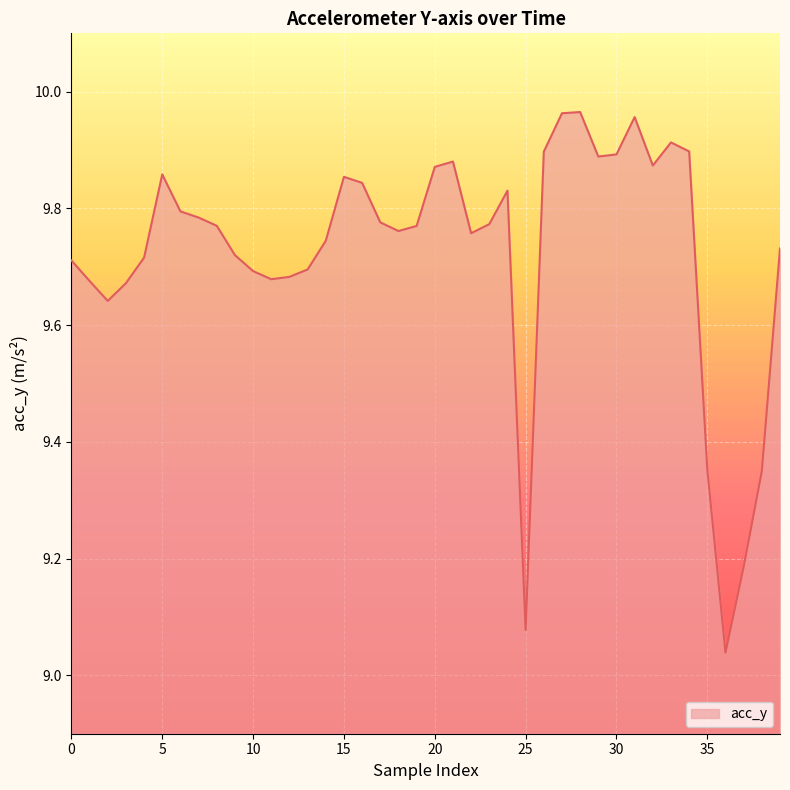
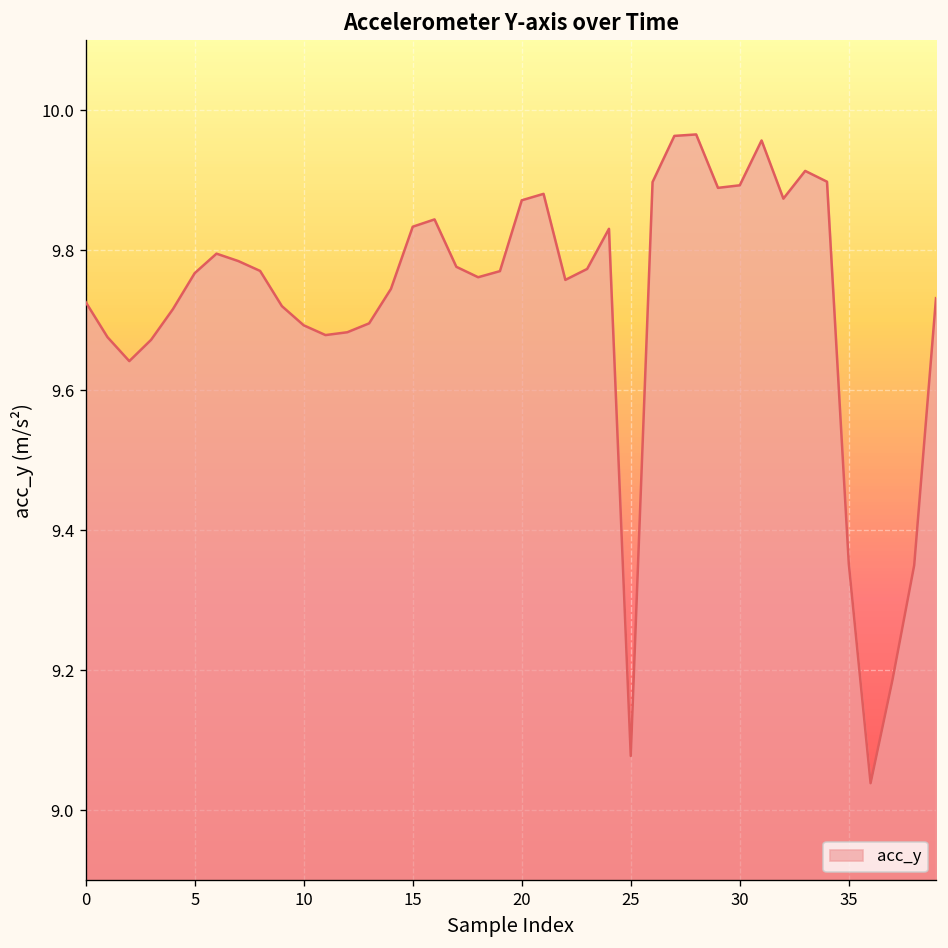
  {
-   "0": 9.71,
-   "5": 9.86,
+   "0": 9.73,
+   "5": 9.77,
    "10": 9.69,
-   "15": 9.85,
+   "15": 9.83,
    "20": 9.87,
    "25": 9.08,
    "30": 9.89,
    "35": 9.35
  }
